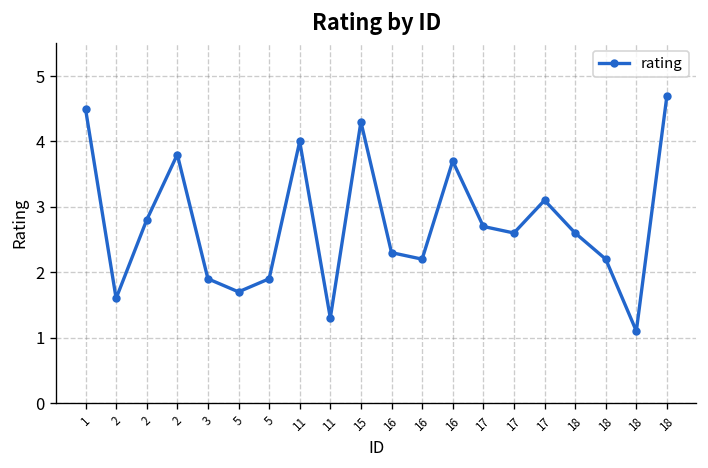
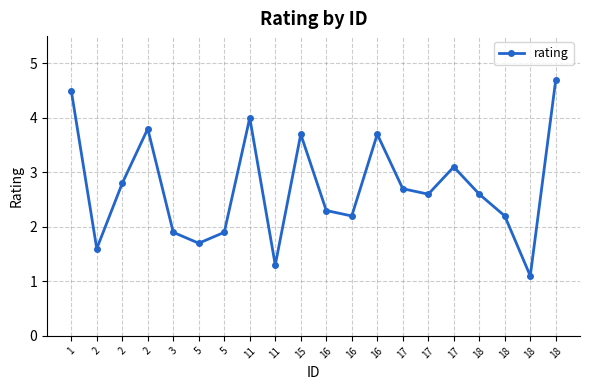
  {
    "1": 4.5,
    "3": 1.9,
-   "15": 4.3
+   "15": 3.7
  }
